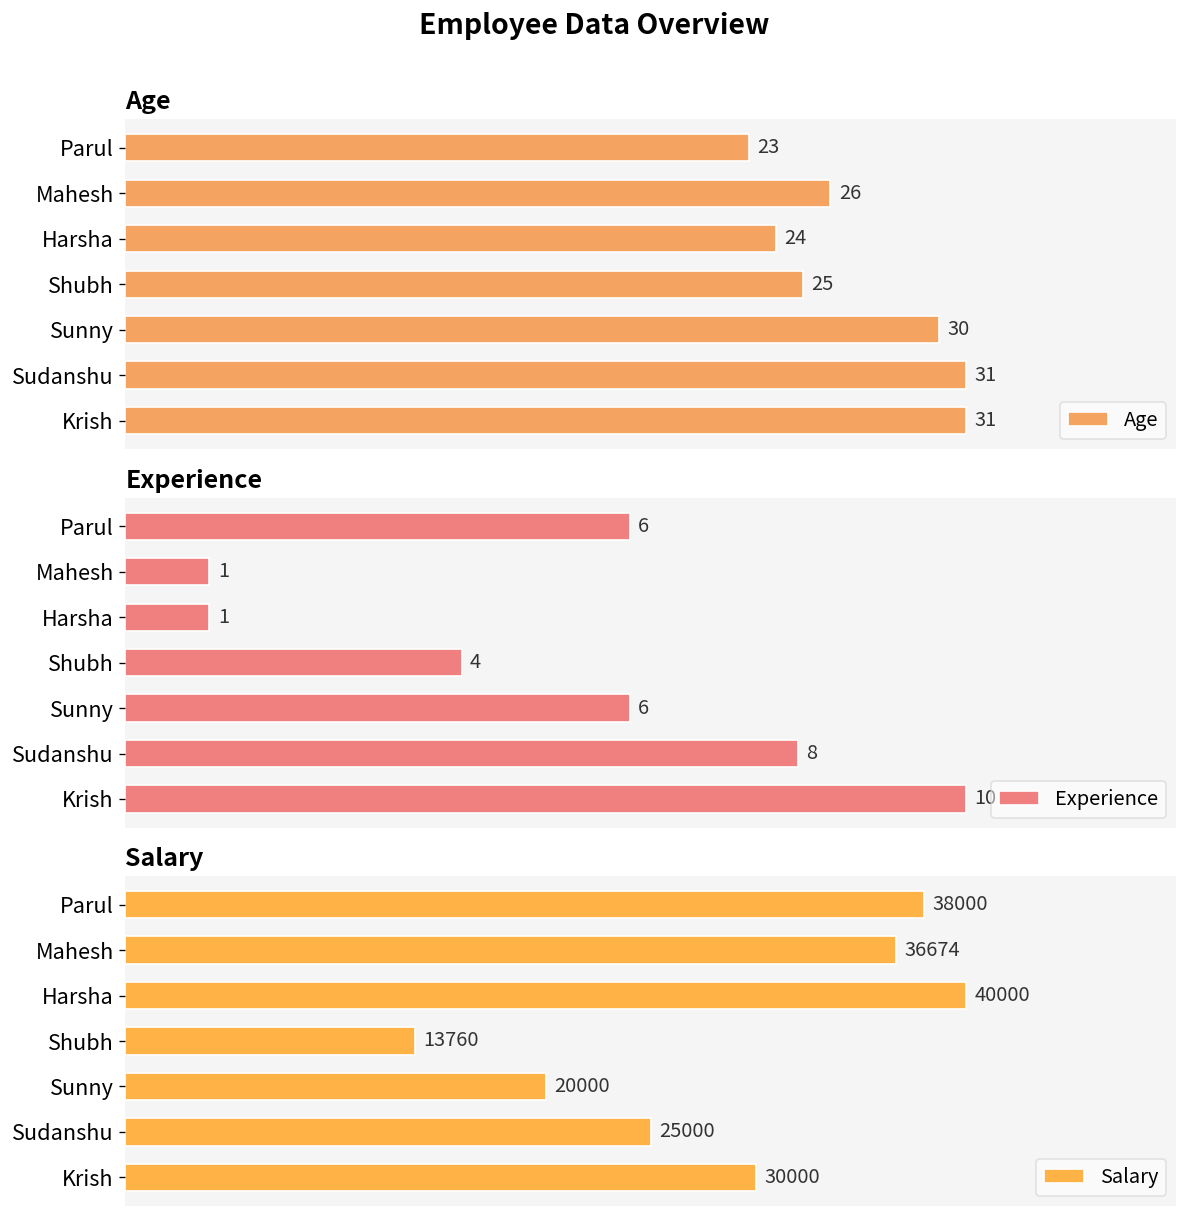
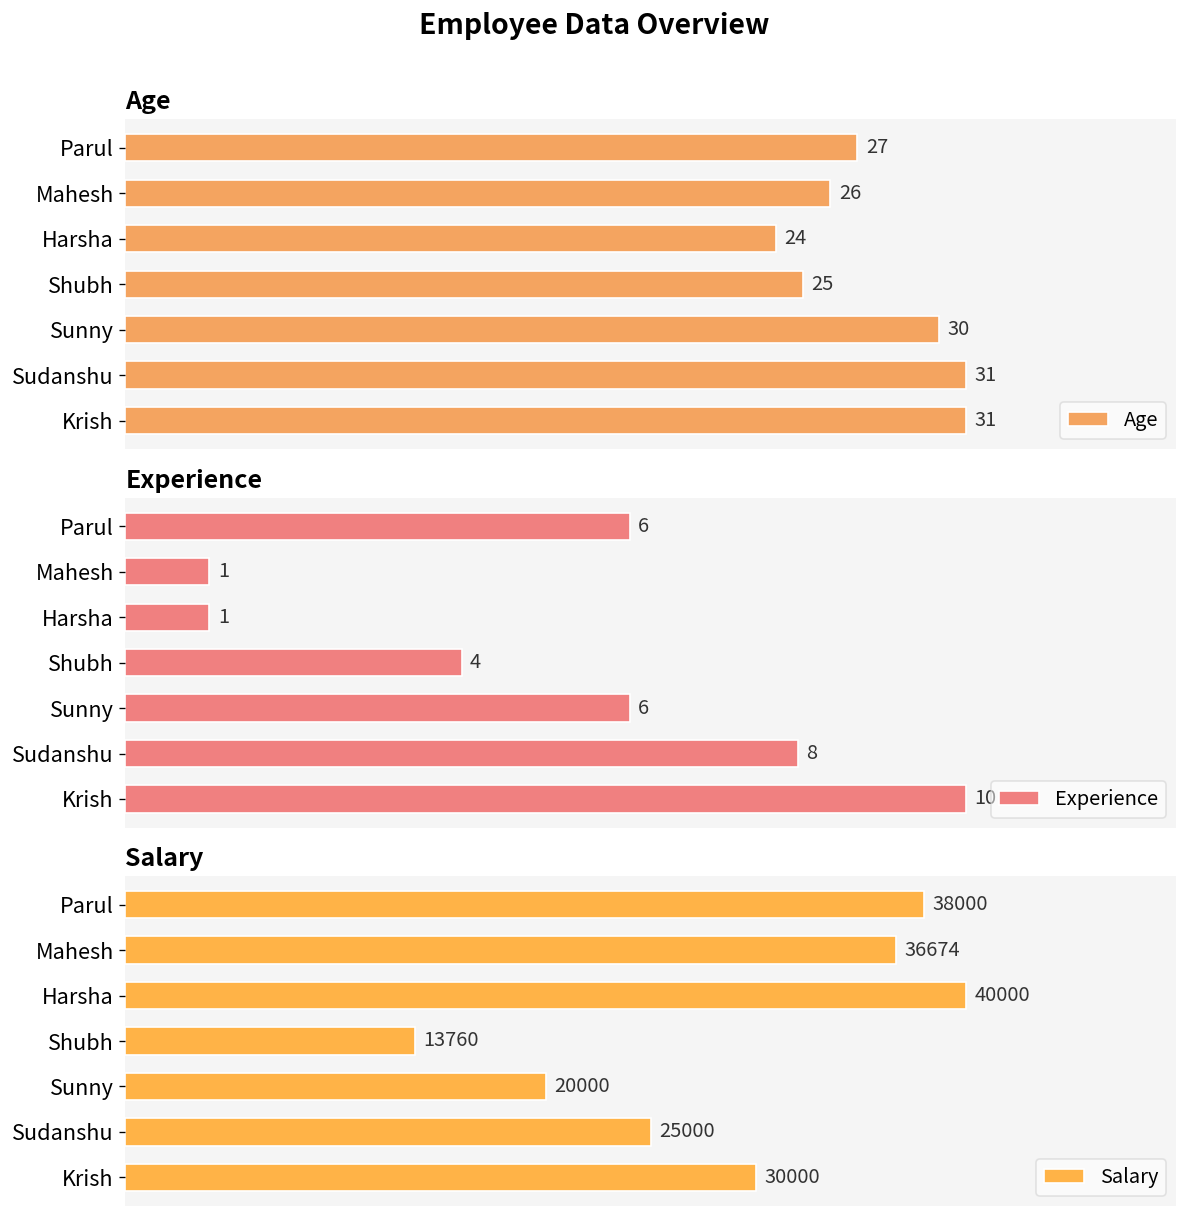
  {
    "Age": {
-     "Parul": 23,
+     "Parul": 27,
      "Mahesh": 26,
      "Harsha": 24,
      "Shubh": 25,
      "Sunny": 30,
      "Sudanshu": 31,
      "Krish": 31
    },
    "Experience": {
      "Parul": 6,
      "Mahesh": 1,
      "Harsha": 1,
      "Shubh": 4,
      "Sunny": 6,
      "Sudanshu": 8
    },
    "Salary": {
      "Parul": 38000,
      "Mahesh": 36674,
      "Harsha": 40000,
      "Shubh": 13760,
      "Sunny": 20000,
      "Sudanshu": 25000,
      "Krish": 30000
    }
  }
